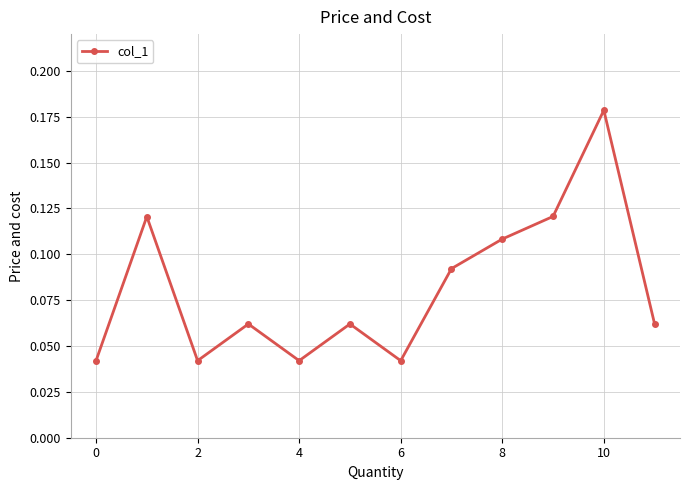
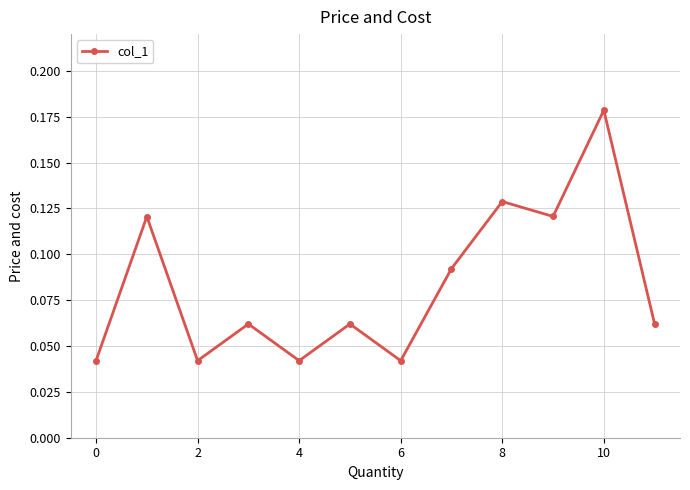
  {
    "0": 0.042,
    "2": 0.042,
    "4": 0.042,
    "6": 0.042,
-   "8": 0.108,
+   "8": 0.129,
    "10": 0.179
  }
